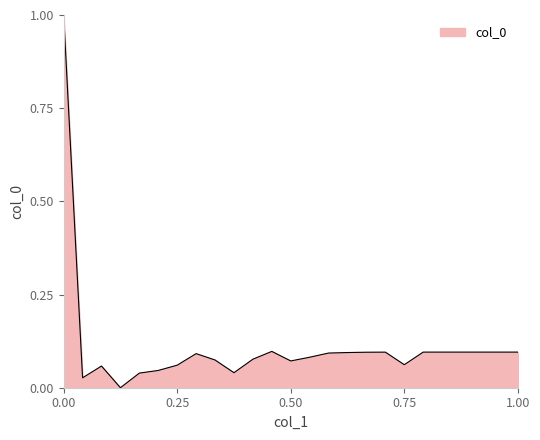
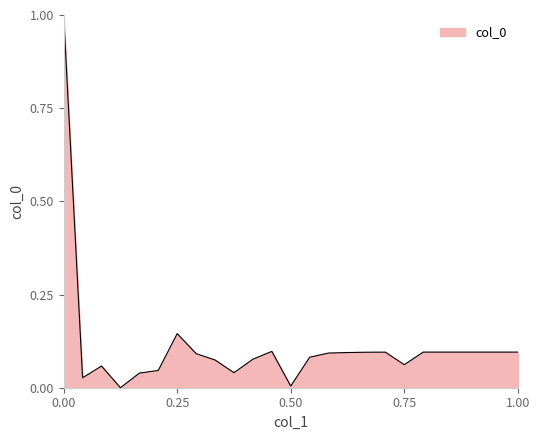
  {
    "0.00": 1.00,
-   "0.25": 0.06,
-   "0.50": 0.07,
+   "0.25": 0.15,
+   "0.50": 0.00,
    "0.75": 0.06,
    "1.00": 0.10
  }
